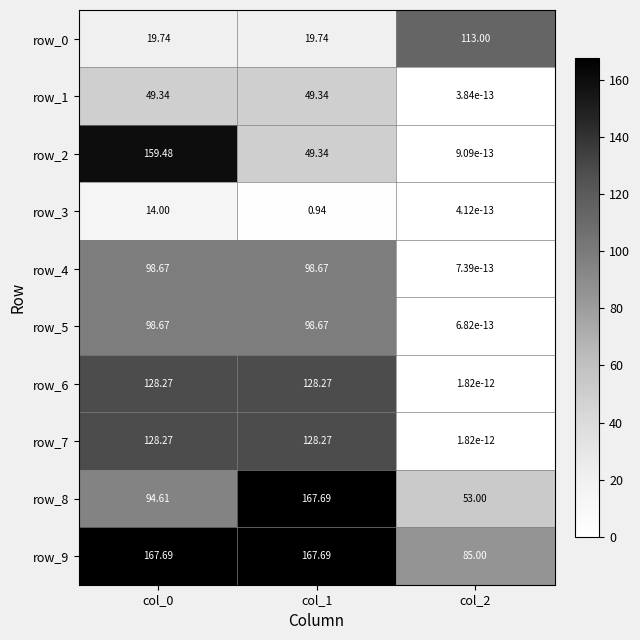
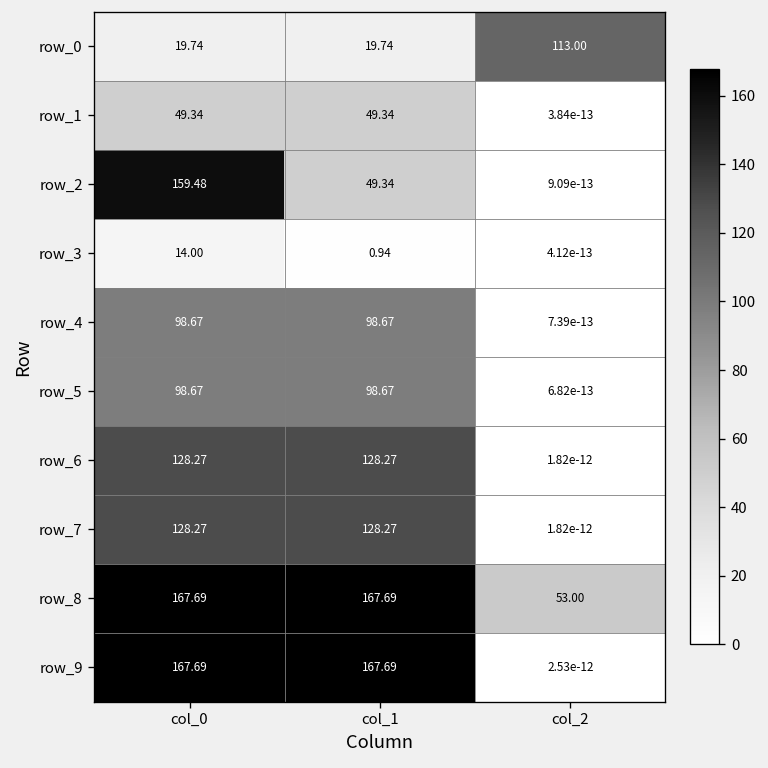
  {
    "row_0": {
      "col_0": "19.74",
      "col_1": "19.74",
      "col_2": "113.00"
    },
    "row_1": {
      "col_0": "49.34",
      "col_1": "49.34",
      "col_2": "3.84e-13"
    },
    "row_2": {
      "col_0": "159.48",
      "col_1": "49.34",
      "col_2": "9.09e-13"
    },
    "row_3": {
      "col_0": "14.00",
      "col_1": "0.94",
      "col_2": "4.12e-13"
    },
    "row_4": {
      "col_0": "98.67",
      "col_1": "98.67",
      "col_2": "7.39e-13"
    },
    "row_5": {
      "col_0": "98.67",
      "col_1": "98.67",
      "col_2": "6.82e-13"
    },
    "row_6": {
      "col_0": "128.27",
      "col_1": "128.27",
      "col_2": "1.82e-12"
    },
    "row_7": {
      "col_0": "128.27",
      "col_1": "128.27",
      "col_2": "1.82e-12"
    },
    "row_8": {
-     "col_0": "94.61",
+     "col_0": "167.69",
      "col_1": "167.69",
      "col_2": "53.00"
    },
    "row_9": {
      "col_0": "167.69",
      "col_1": "167.69",
-     "col_2": "85.00"
+     "col_2": "2.53e-12"
    }
  }
